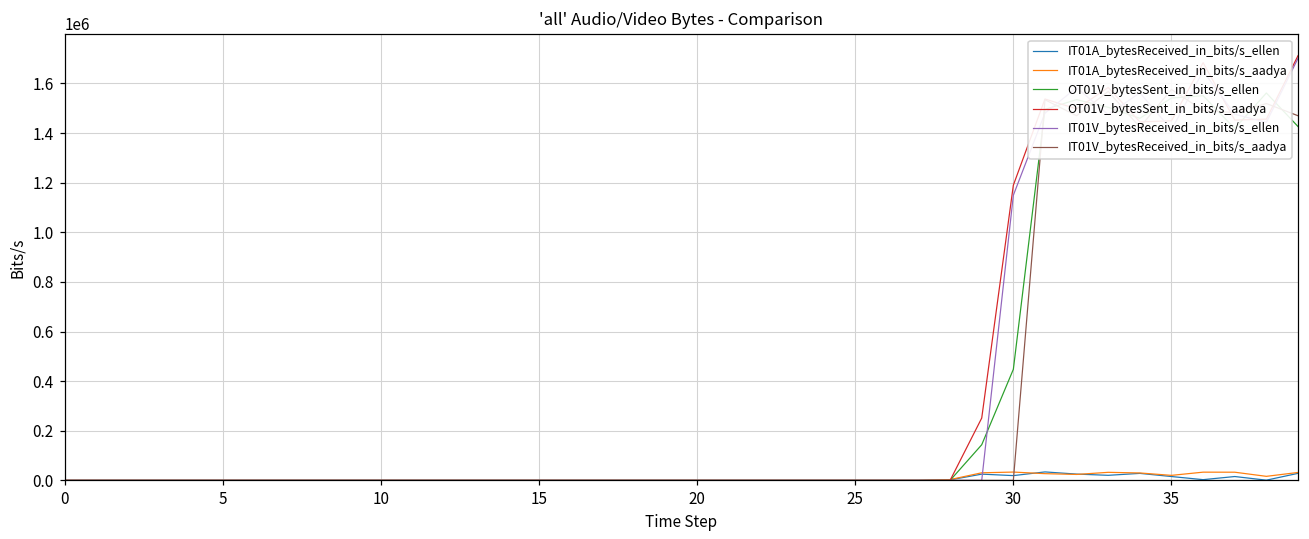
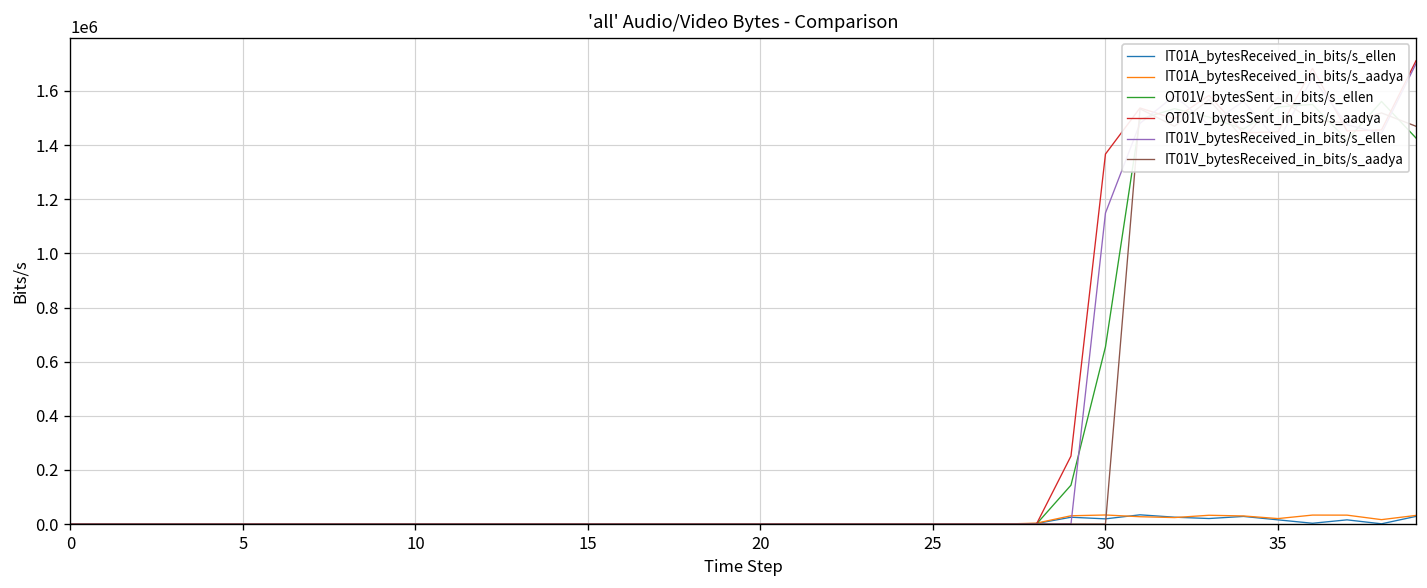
  {
    "IT01A_bytesReceived_in_bits/s_ellen": {
      "30": 20000
    },
    "IT01A_bytesReceived_in_bits/s_aadya": {
      "30": 30000
    },
    "OT01V_bytesSent_in_bits/s_ellen": {
-     "30": 450000
+     "30": 650000
    },
    "OT01V_bytesSent_in_bits/s_aadya": {
-     "30": 1190000
+     "30": 1370000
    },
    "IT01V_bytesReceived_in_bits/s_ellen": {
      "30": 1150000
    },
    "IT01V_bytesReceived_in_bits/s_aadya": {
      "30": 0
    }
  }
